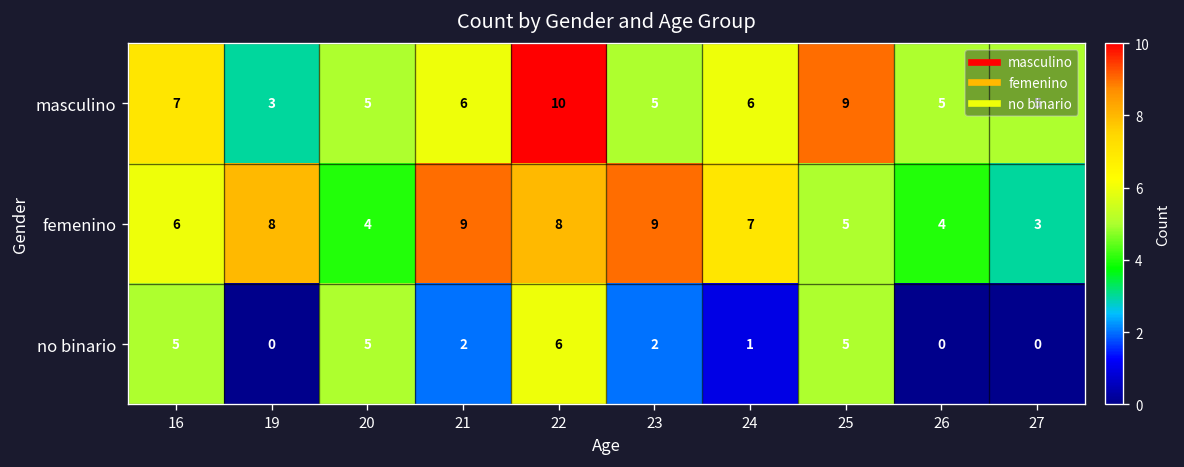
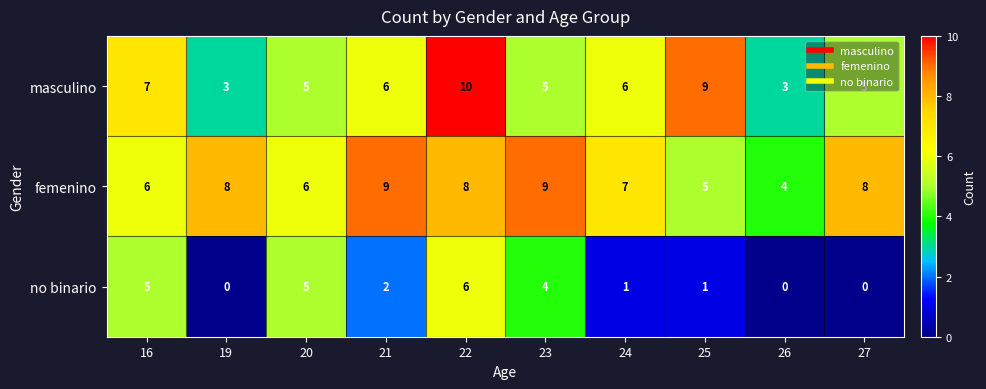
  {
    "masculino": {
      "16": 7,
      "19": 3,
      "20": 5,
      "21": 6,
      "22": 10,
      "23": 5,
      "24": 6,
      "25": 9,
-     "26": 5
+     "26": 3
    },
    "femenino": {
      "16": 6,
      "19": 8,
-     "20": 4,
+     "20": 6,
      "21": 9,
      "22": 8,
      "23": 9,
      "24": 7,
      "25": 5,
      "26": 4,
-     "27": 3
+     "27": 8
    },
    "no binario": {
      "16": 5,
      "19": 0,
      "20": 5,
      "21": 2,
      "22": 6,
-     "23": 2,
+     "23": 4,
      "24": 1,
-     "25": 5,
+     "25": 1,
      "26": 0,
      "27": 0
    }
  }
